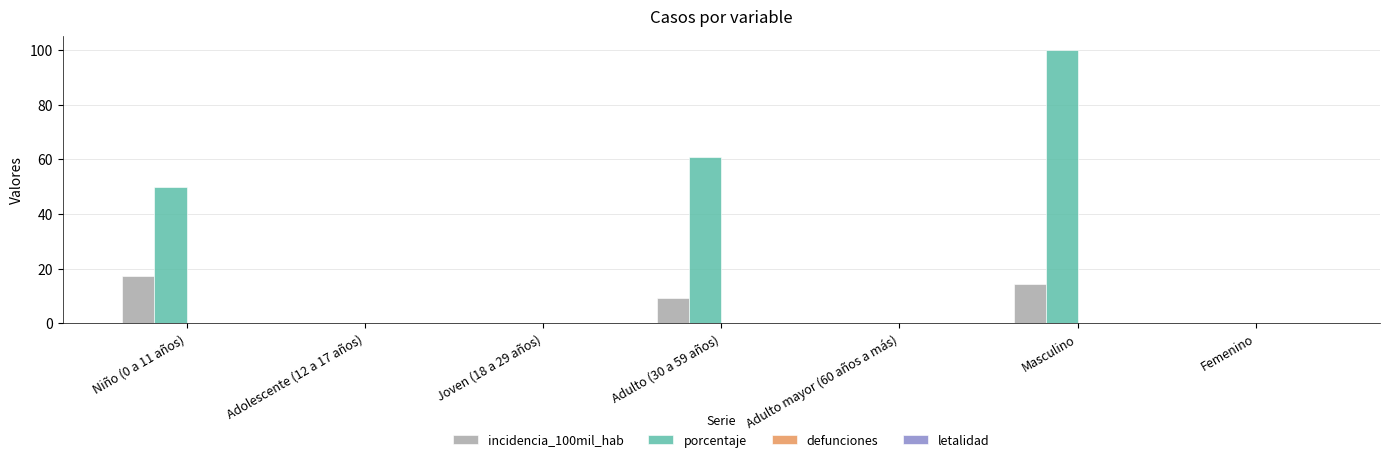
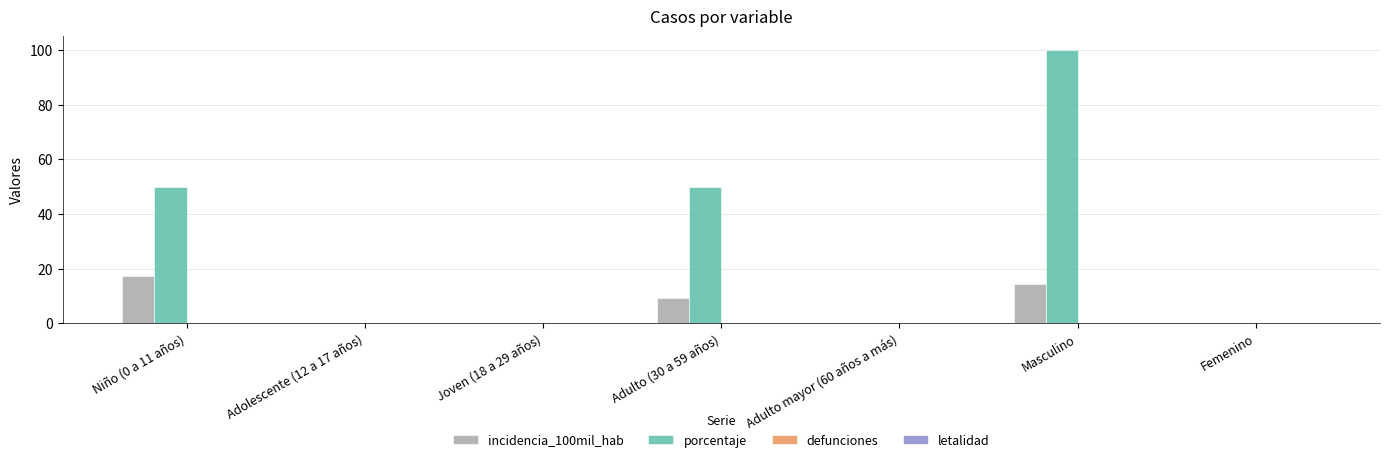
  {
    "porcentaje": {
      "Niño (0 a 11 años)": 50,
      "Adolescente (12 a 17 años)": 0,
      "Joven (18 a 29 años)": 0,
-     "Adulto (30 a 59 años)": 61,
+     "Adulto (30 a 59 años)": 50,
      "Adulto mayor (60 años a más)": 0,
      "Masculino": 100,
      "Femenino": 0
    },
    "defunciones": {
      "Niño (0 a 11 años)": 0,
      "Adolescente (12 a 17 años)": 0,
      "Joven (18 a 29 años)": 0,
      "Adulto (30 a 59 años)": 0,
      "Adulto mayor (60 años a más)": 0,
      "Masculino": 0,
      "Femenino": 0
    }
  }
